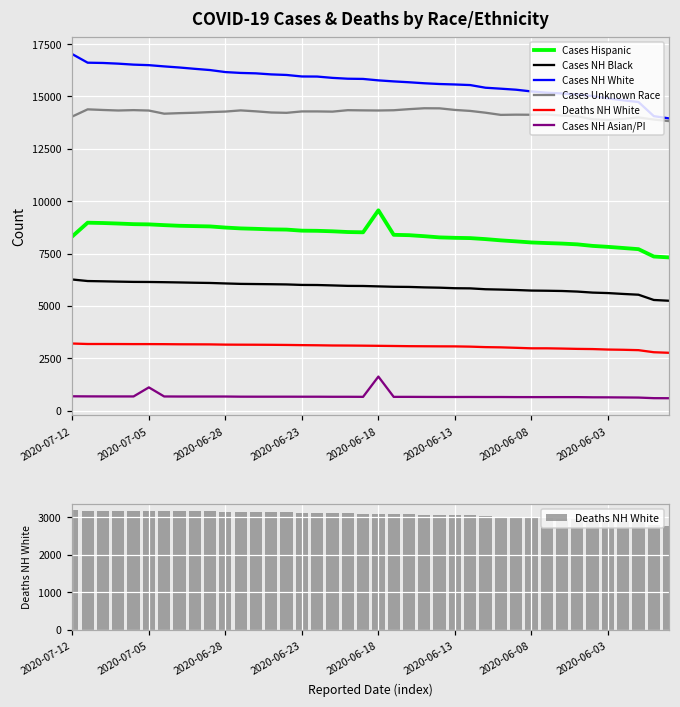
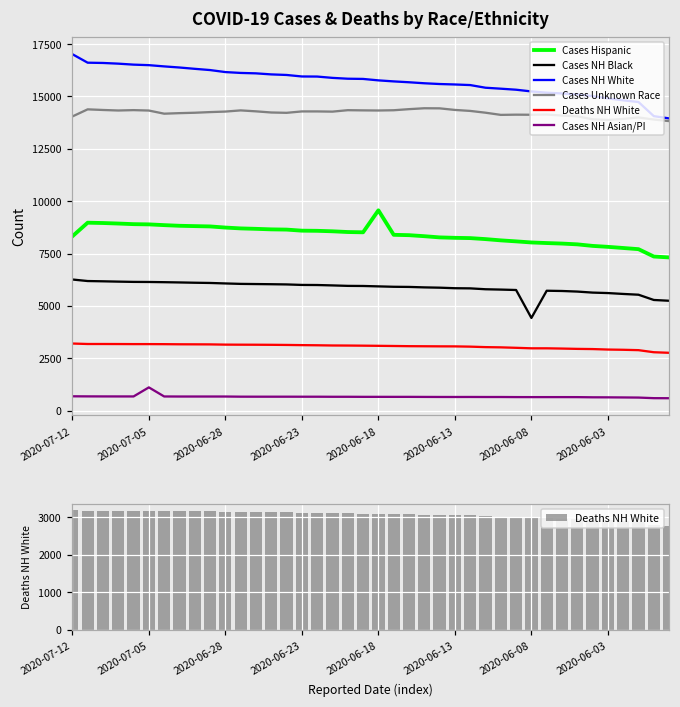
  {
    "COVID-19 Cases & Deaths by Race/Ethnicity": {
      "Cases Hispanic": {
        "2020-07-12": 8300,
        "2020-07-05": 8900,
        "2020-06-28": 8700,
        "2020-06-23": 8600,
        "2020-06-18": 9600,
        "2020-06-13": 8300,
        "2020-06-08": 8000,
        "2020-06-03": 7800
      },
      "Cases NH Black": {
        "2020-07-12": 6300,
        "2020-07-05": 6100,
        "2020-06-28": 6100,
        "2020-06-23": 6000,
        "2020-06-18": 5900,
        "2020-06-13": 5800,
-       "2020-06-08": 5700,
+       "2020-06-08": 4400,
        "2020-06-03": 5600
      },
      "Cases NH White": {
        "2020-07-12": 17000,
        "2020-07-05": 16500,
        "2020-06-28": 16200,
        "2020-06-23": 16000,
        "2020-06-18": 15800,
        "2020-06-13": 15600
      },
      "Cases Unknown Race": {
        "2020-07-12": 14000,
        "2020-07-05": 14300,
        "2020-06-28": 14300,
        "2020-06-23": 14300,
        "2020-06-18": 14300,
        "2020-06-13": 14400
      },
      "Cases NH Asian/PI": {
        "2020-07-12": 700,
        "2020-07-05": 1100,
        "2020-06-28": 700,
        "2020-06-23": 700,
-       "2020-06-18": 1600,
+       "2020-06-18": 700,
        "2020-06-13": 700,
        "2020-06-08": 600,
        "2020-06-03": 600
      }
    }
  }
